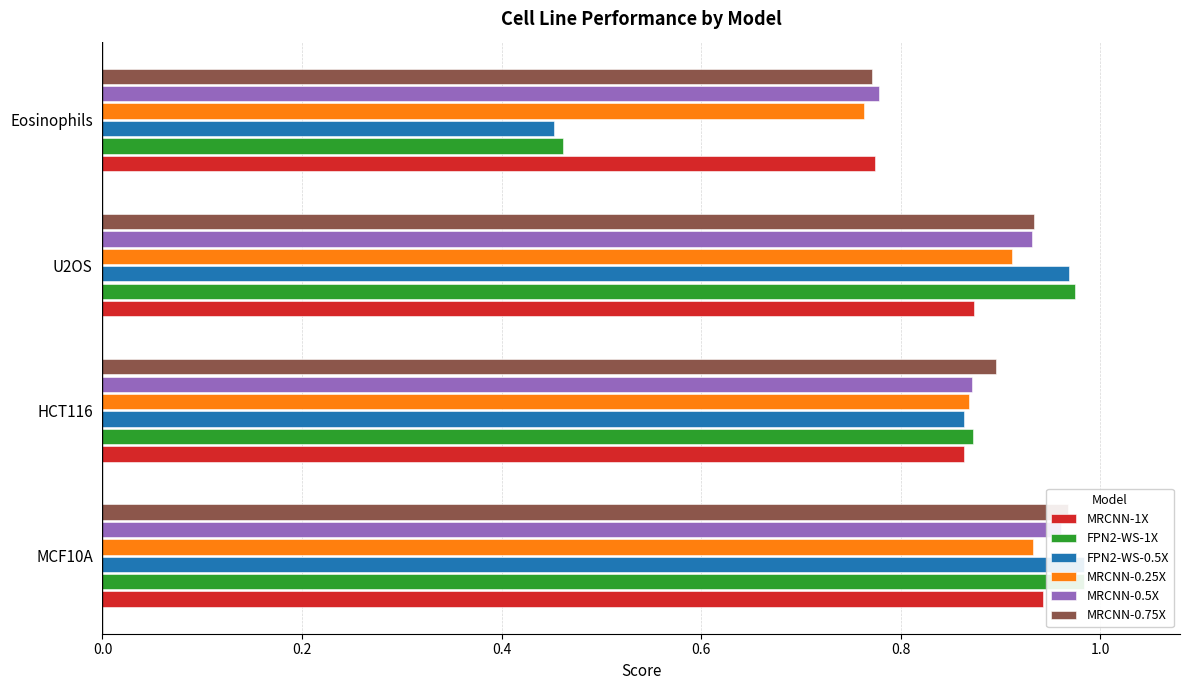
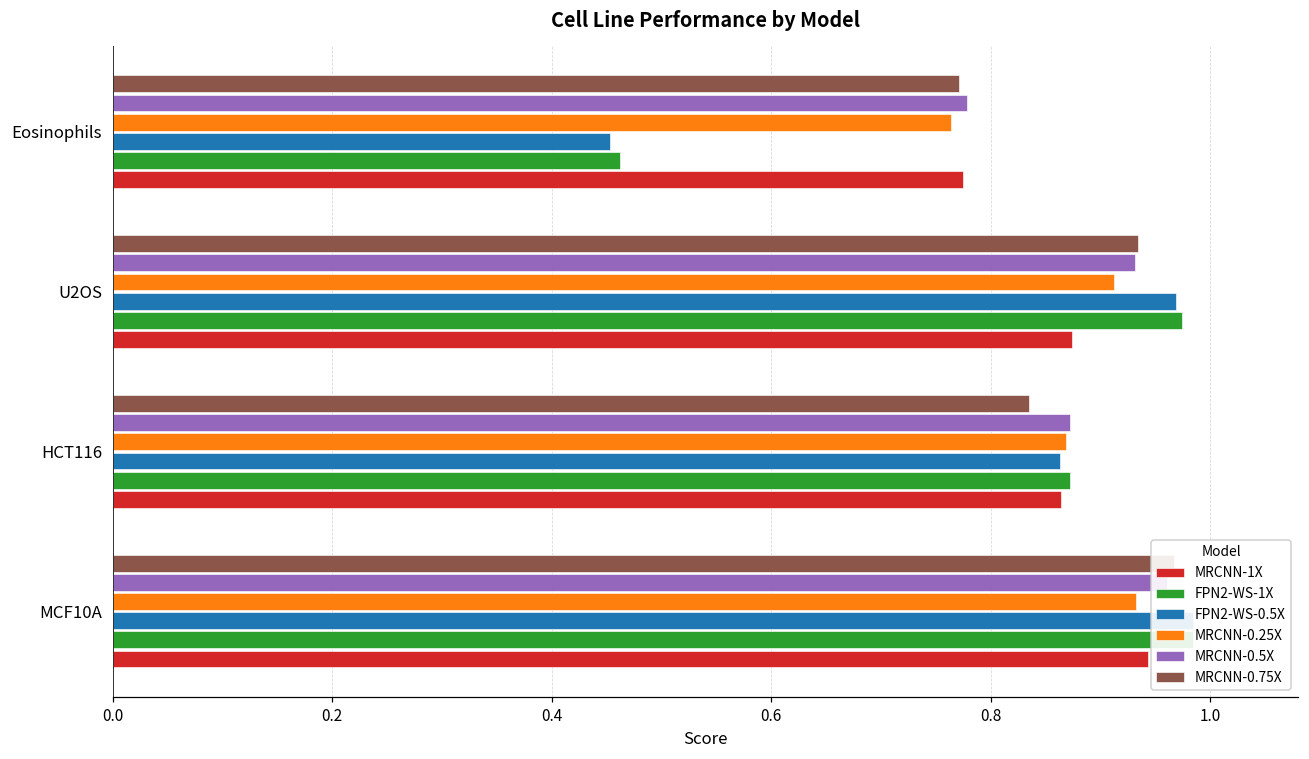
  {
    "MRCNN-1X": {
      "Eosinophils": 0.77,
      "U2OS": 0.87,
      "HCT116": 0.86,
      "MCF10A": 0.94
    },
    "FPN2-WS-1X": {
      "Eosinophils": 0.46,
      "U2OS": 0.97,
      "HCT116": 0.87
    },
    "FPN2-WS-0.5X": {
      "Eosinophils": 0.45,
      "U2OS": 0.97,
      "HCT116": 0.86
    },
    "MRCNN-0.25X": {
      "Eosinophils": 0.76,
      "U2OS": 0.91,
      "HCT116": 0.87,
      "MCF10A": 0.93
    },
    "MRCNN-0.5X": {
      "Eosinophils": 0.78,
      "U2OS": 0.93,
      "HCT116": 0.87
    },
    "MRCNN-0.75X": {
      "Eosinophils": 0.77,
      "U2OS": 0.93,
-     "HCT116": 0.90
+     "HCT116": 0.83
    }
  }
